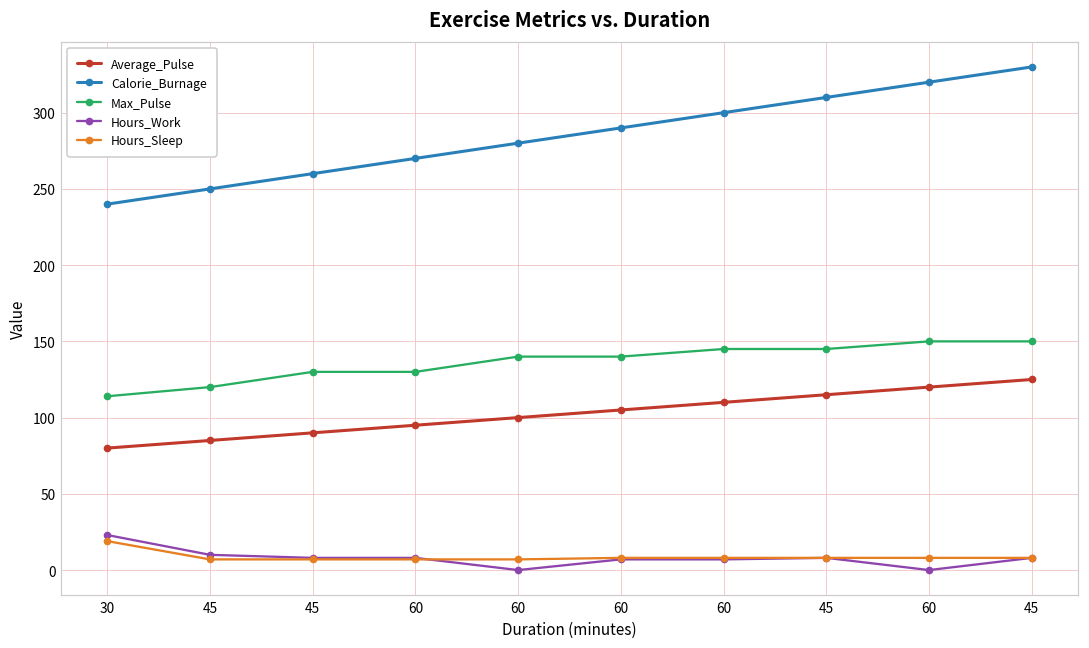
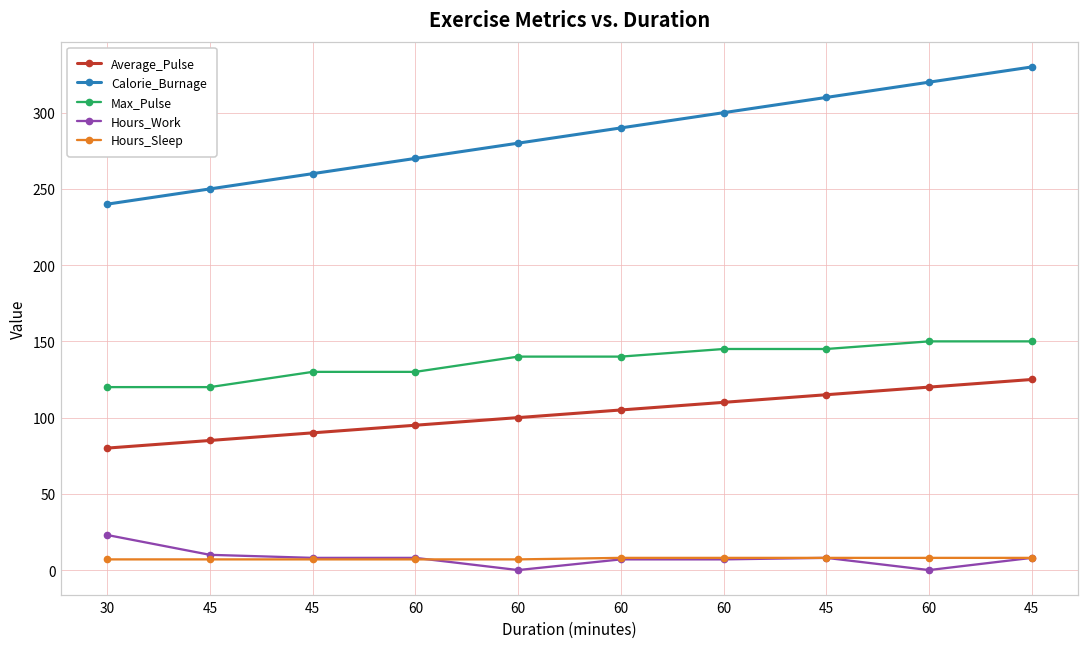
  {
    "Average_Pulse": {
      "30": 80
    },
    "Calorie_Burnage": {
      "30": 240
    },
    "Max_Pulse": {
-     "30": 114
+     "30": 120
    },
    "Hours_Work": {
      "30": 23
    },
    "Hours_Sleep": {
-     "30": 19
+     "30": 7
    }
  }
